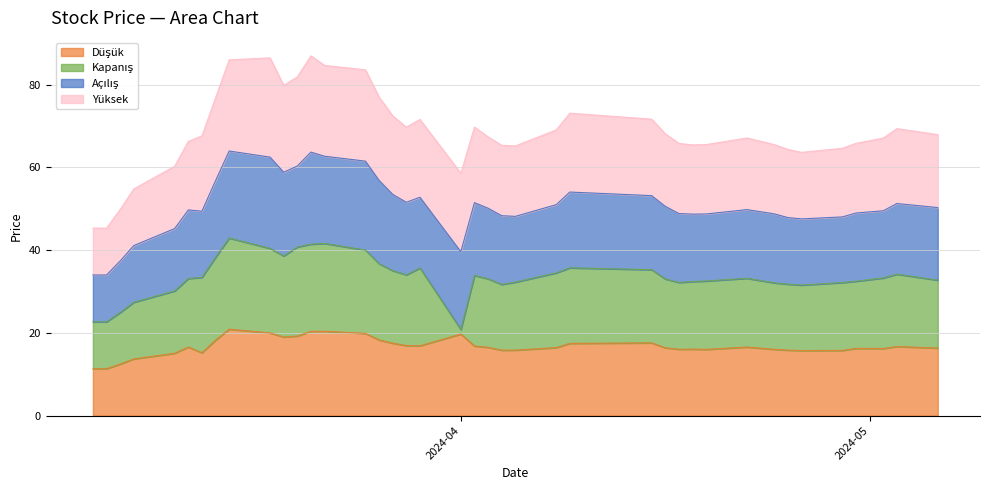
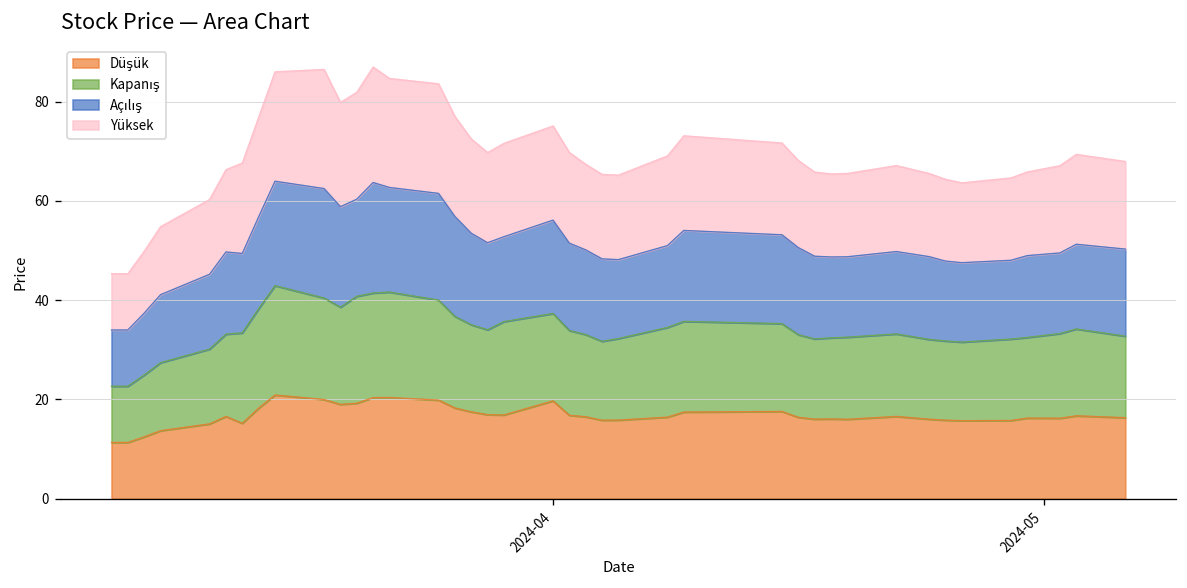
  {
    "Düşük": {
      "2024-04": 20
    },
    "Kapanış": {
-     "2024-04": 1
+     "2024-04": 18
    },
    "Açılış": {
      "2024-04": 19
    },
    "Yüksek": {
      "2024-04": 19
    }
  }
